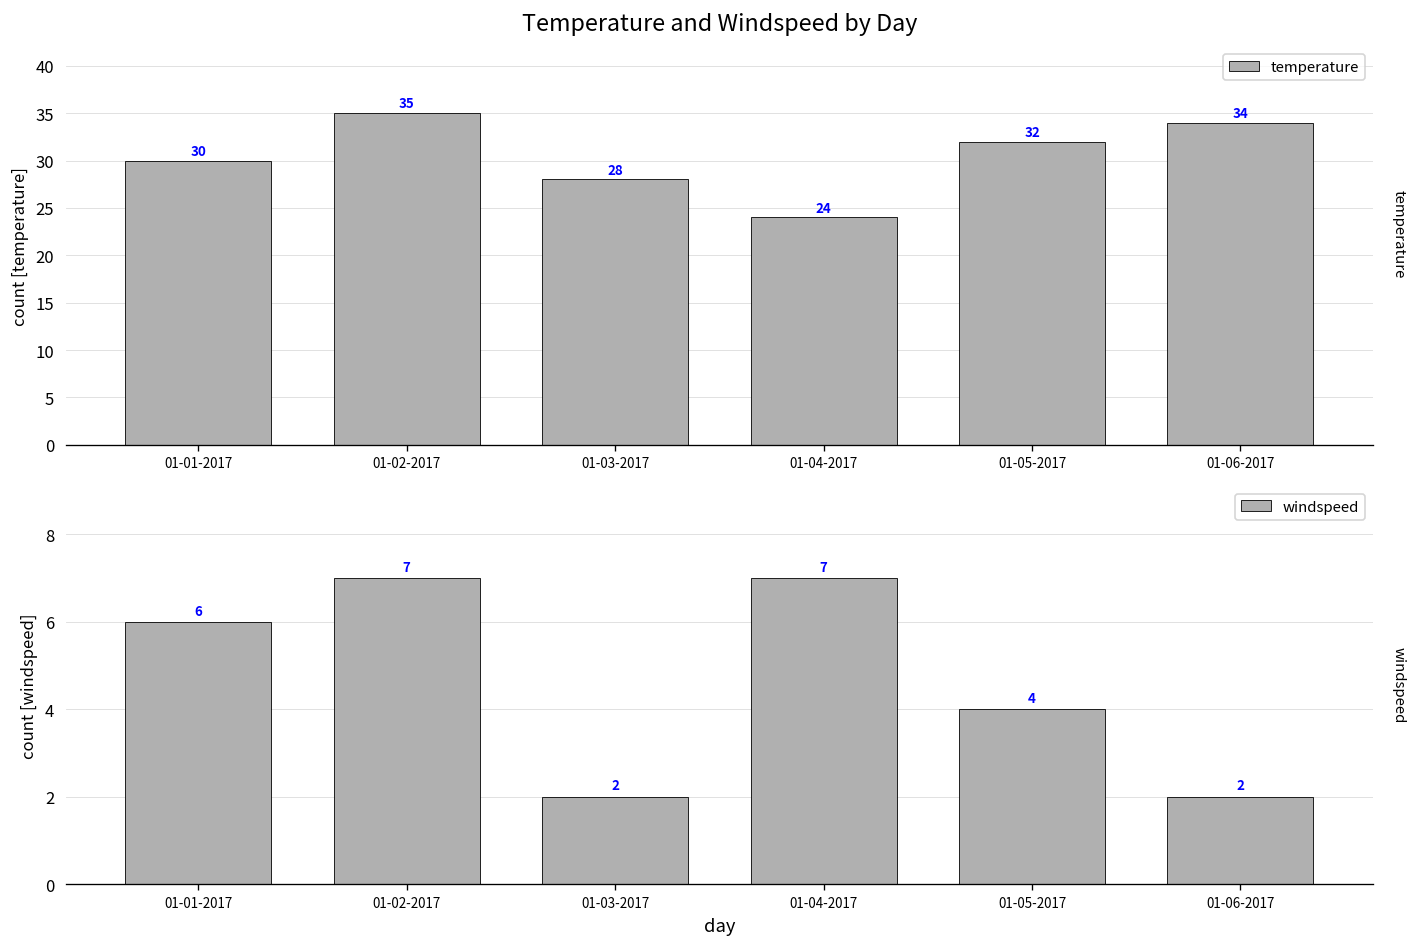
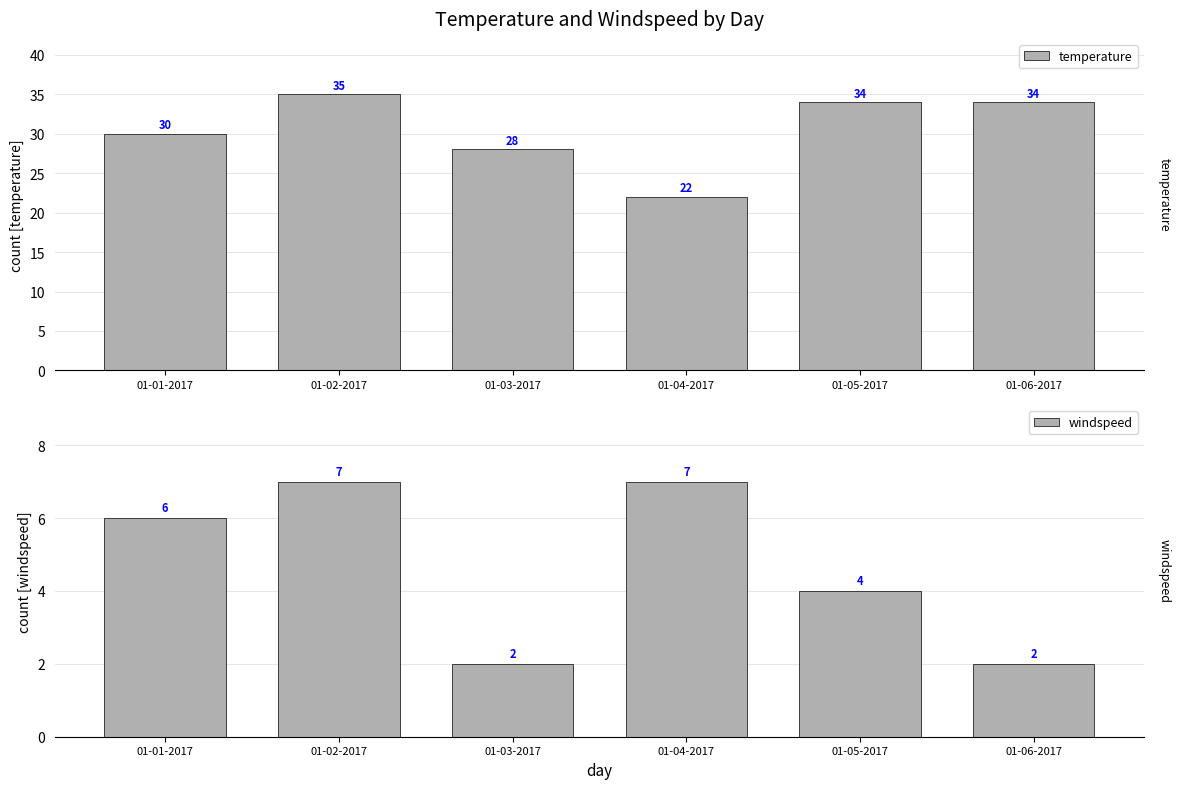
  {
    "Temperature and Windspeed by Day": {
      "01-01-2017": 30,
      "01-02-2017": 35,
      "01-03-2017": 28,
-     "01-04-2017": 24,
-     "01-05-2017": 32,
+     "01-04-2017": 22,
+     "01-05-2017": 34,
      "01-06-2017": 34
    }
  }
